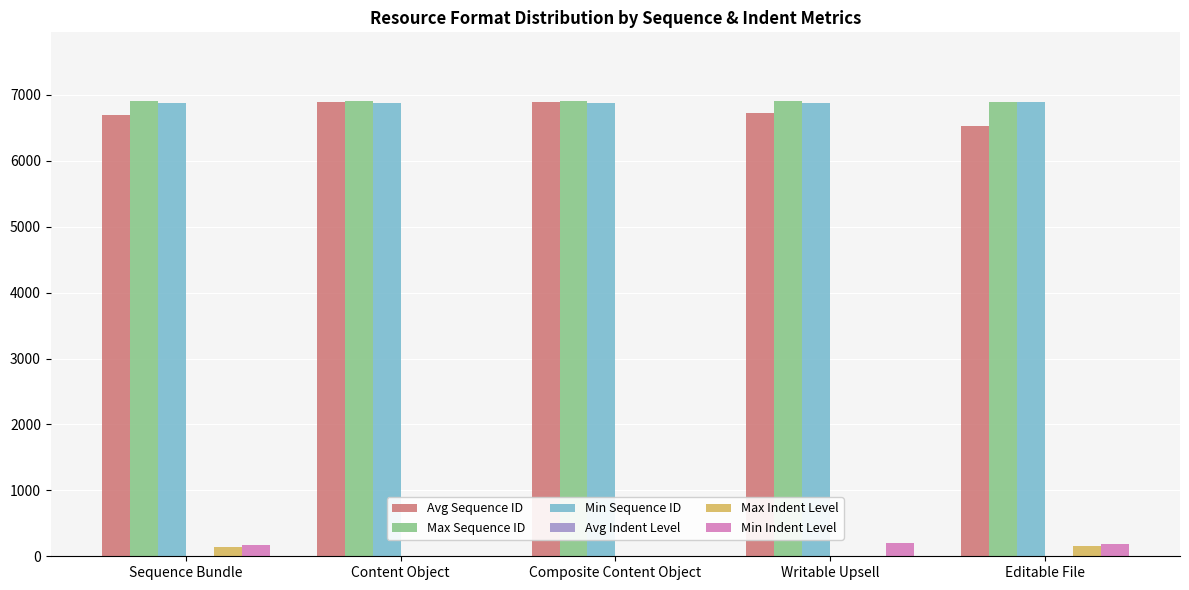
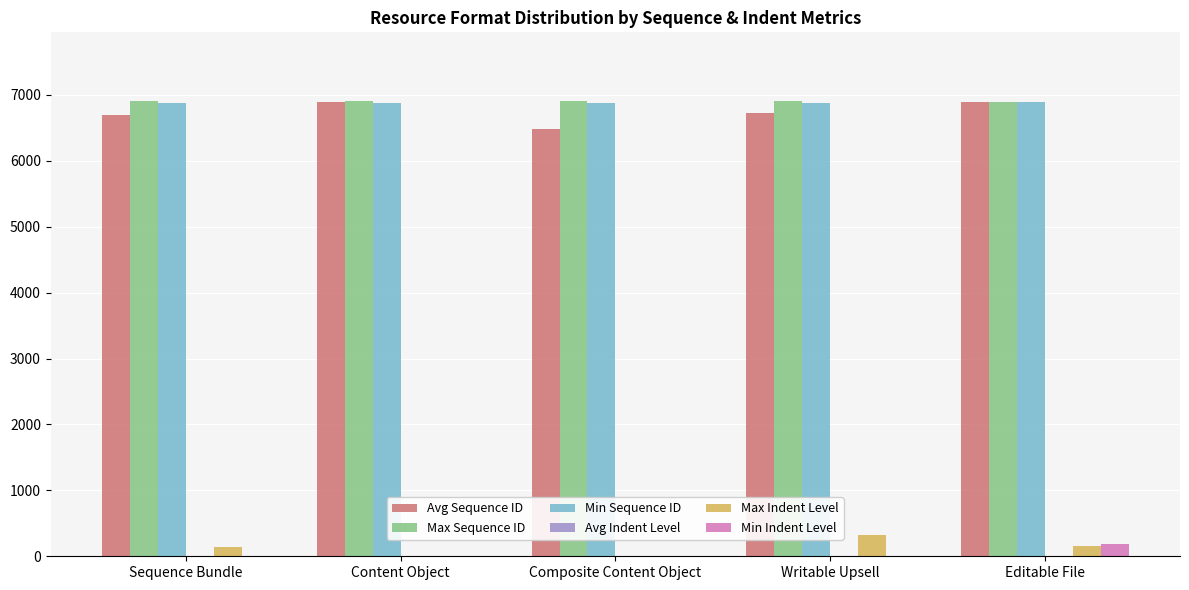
  {
    "Avg Sequence ID": {
      "Sequence Bundle": 6700,
      "Content Object": 6900,
-     "Composite Content Object": 6900,
+     "Composite Content Object": 6500,
      "Writable Upsell": 6700,
-     "Editable File": 6500
+     "Editable File": 6900
    },
    "Max Sequence ID": {
      "Sequence Bundle": 6900,
      "Content Object": 6900,
      "Composite Content Object": 6900,
      "Writable Upsell": 6900,
      "Editable File": 6900
    },
    "Max Indent Level": {
      "Sequence Bundle": 100,
-     "Writable Upsell": 0,
+     "Writable Upsell": 300,
      "Editable File": 200
    },
    "Min Indent Level": {
-     "Sequence Bundle": 200,
-     "Writable Upsell": 200,
+     "Sequence Bundle": 0,
+     "Writable Upsell": 0,
      "Editable File": 200
    }
  }
